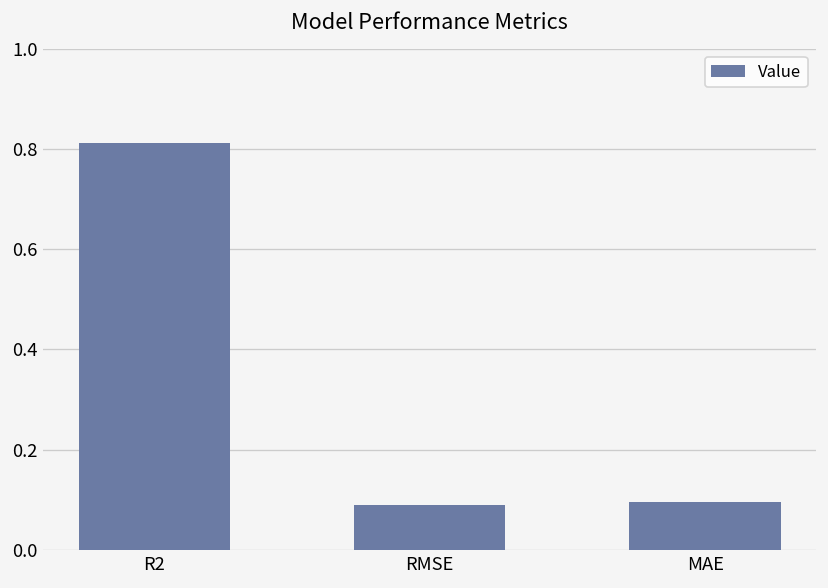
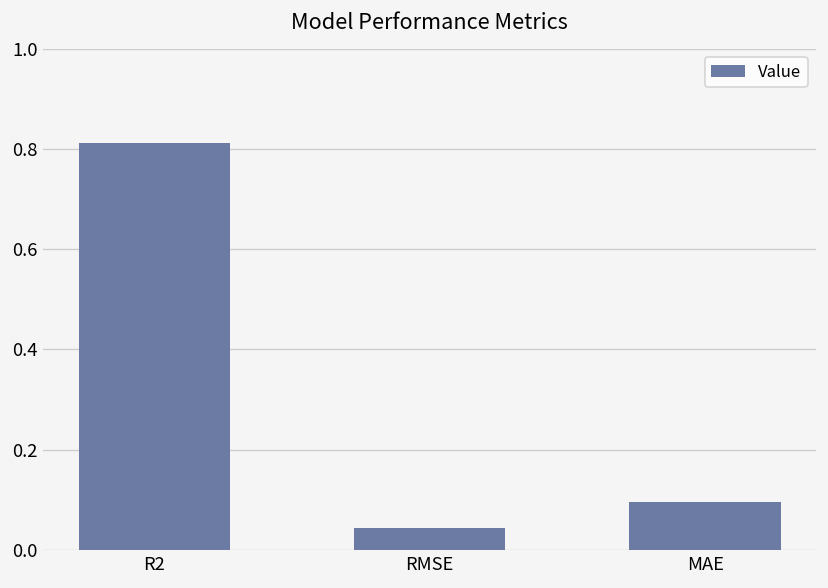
  {
    "R2": 0.81,
-   "RMSE": 0.09,
+   "RMSE": 0.04,
    "MAE": 0.10
  }
